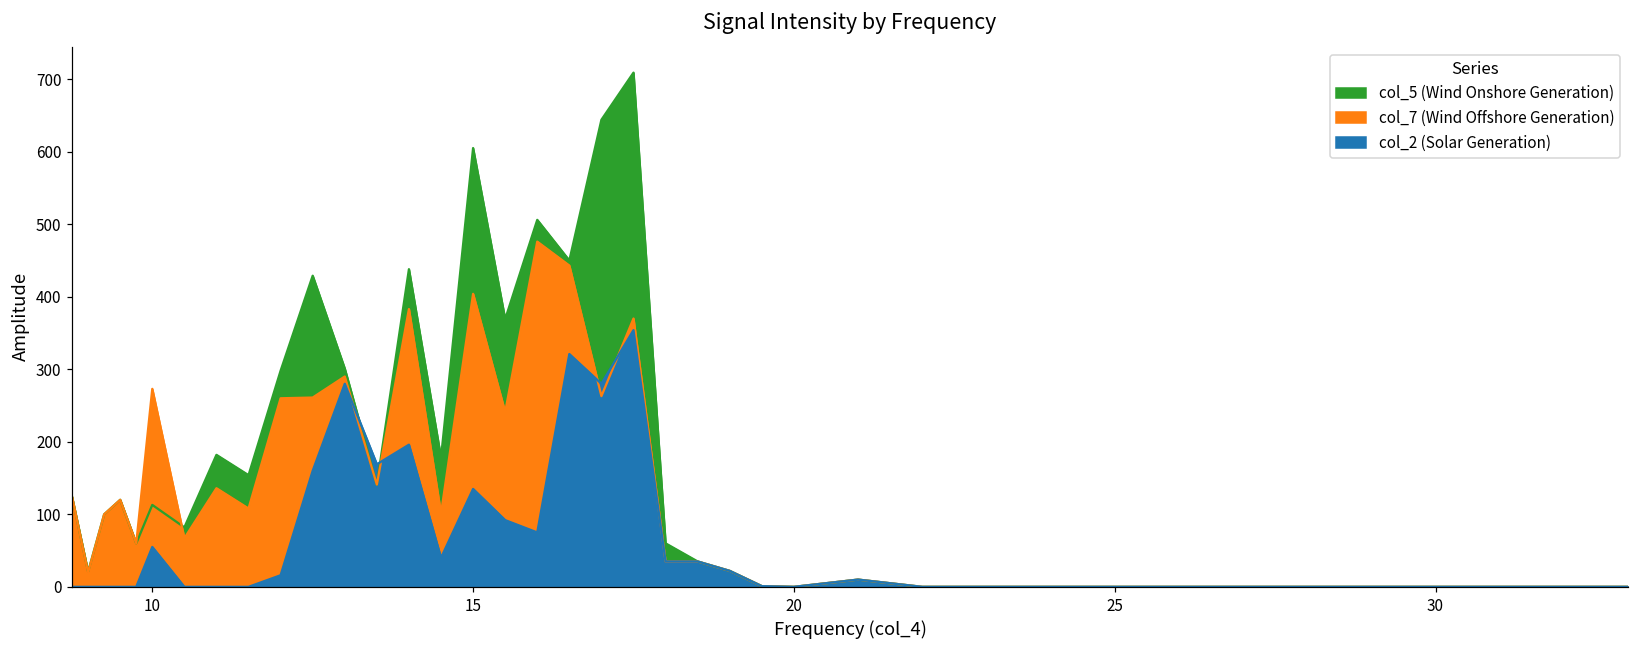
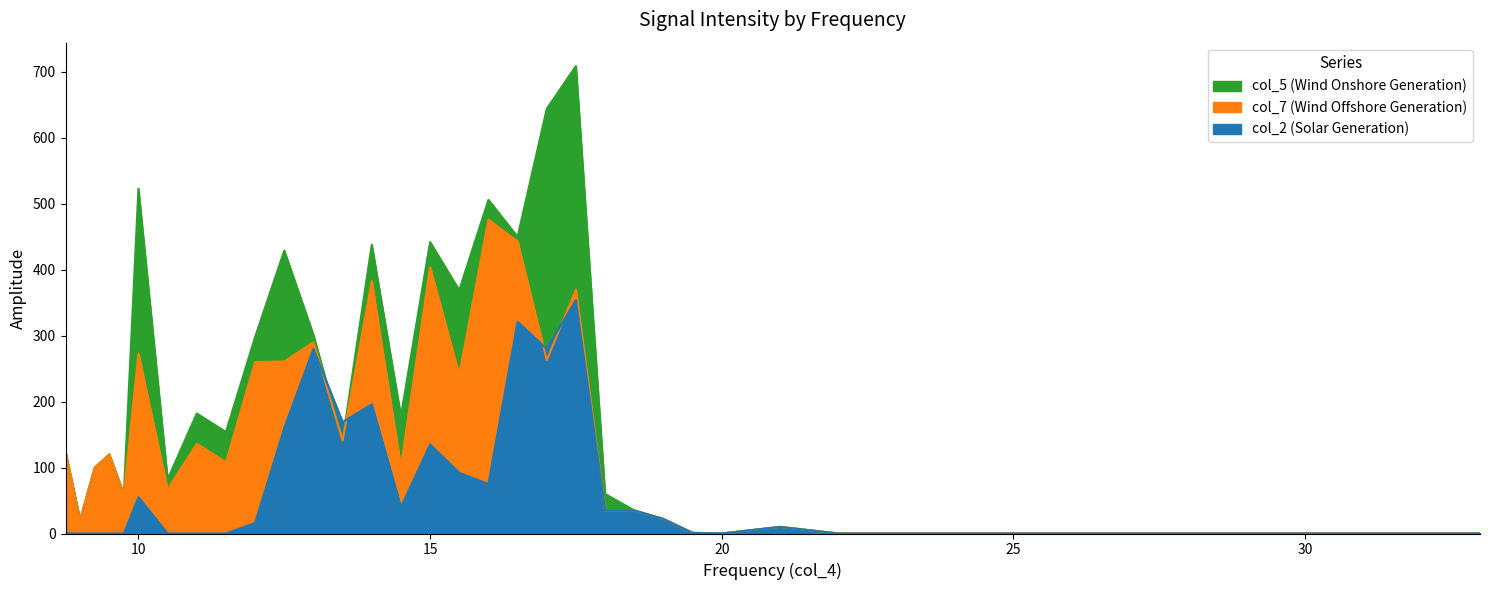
  {
    "col_5 (Wind Onshore Generation)": {
-     "10": 110,
-     "15": 610
+     "10": 520,
+     "15": 440
    },
    "col_7 (Wind Offshore Generation)": {
      "10": 270,
      "15": 400
    },
    "col_2 (Solar Generation)": {
      "10": 60,
      "15": 140
    }
  }
